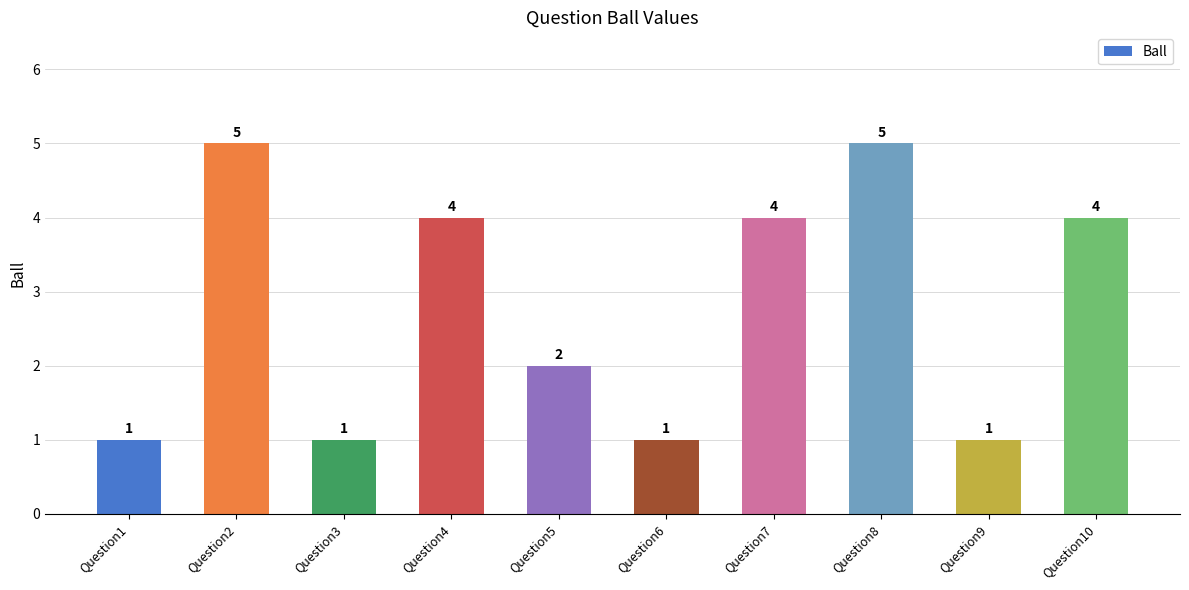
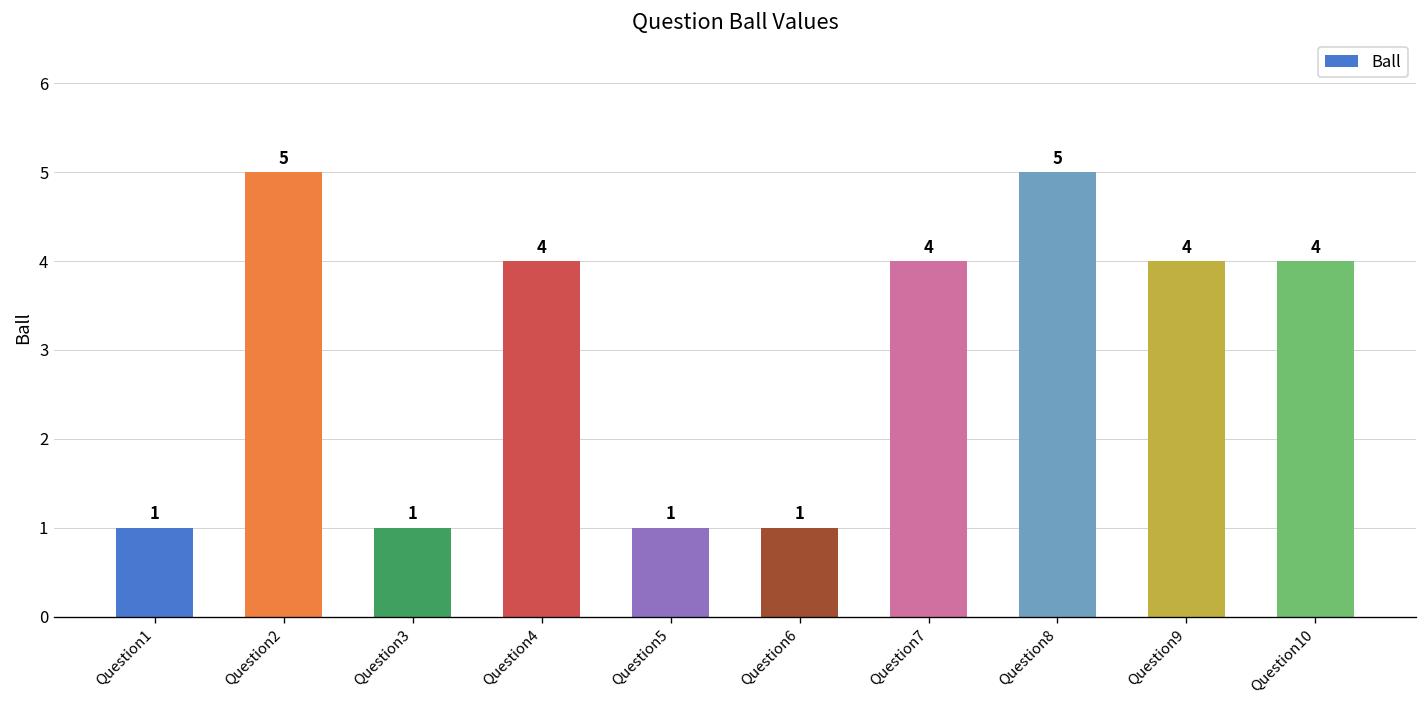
  {
    "Question1": 1,
    "Question2": 5,
    "Question3": 1,
    "Question4": 4,
-   "Question5": 2,
+   "Question5": 1,
    "Question6": 1,
    "Question7": 4,
    "Question8": 5,
-   "Question9": 1,
+   "Question9": 4,
    "Question10": 4
  }
